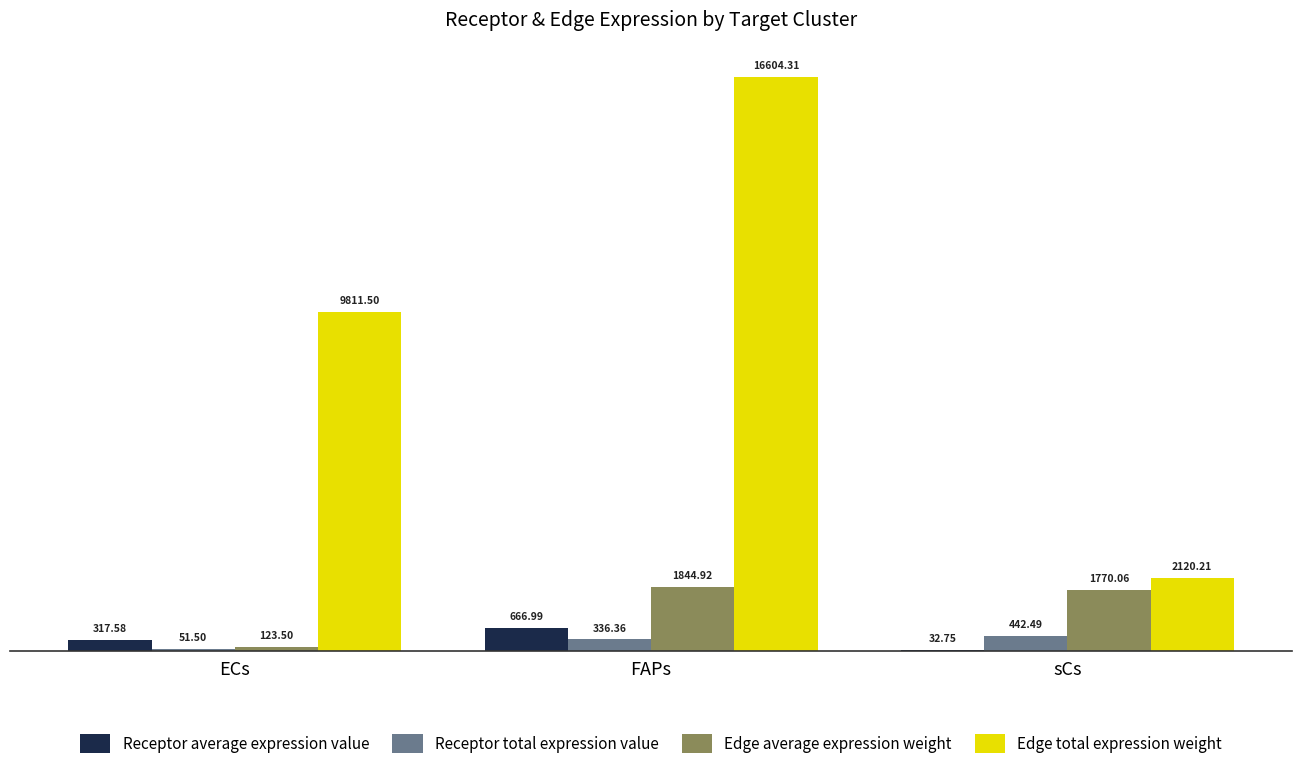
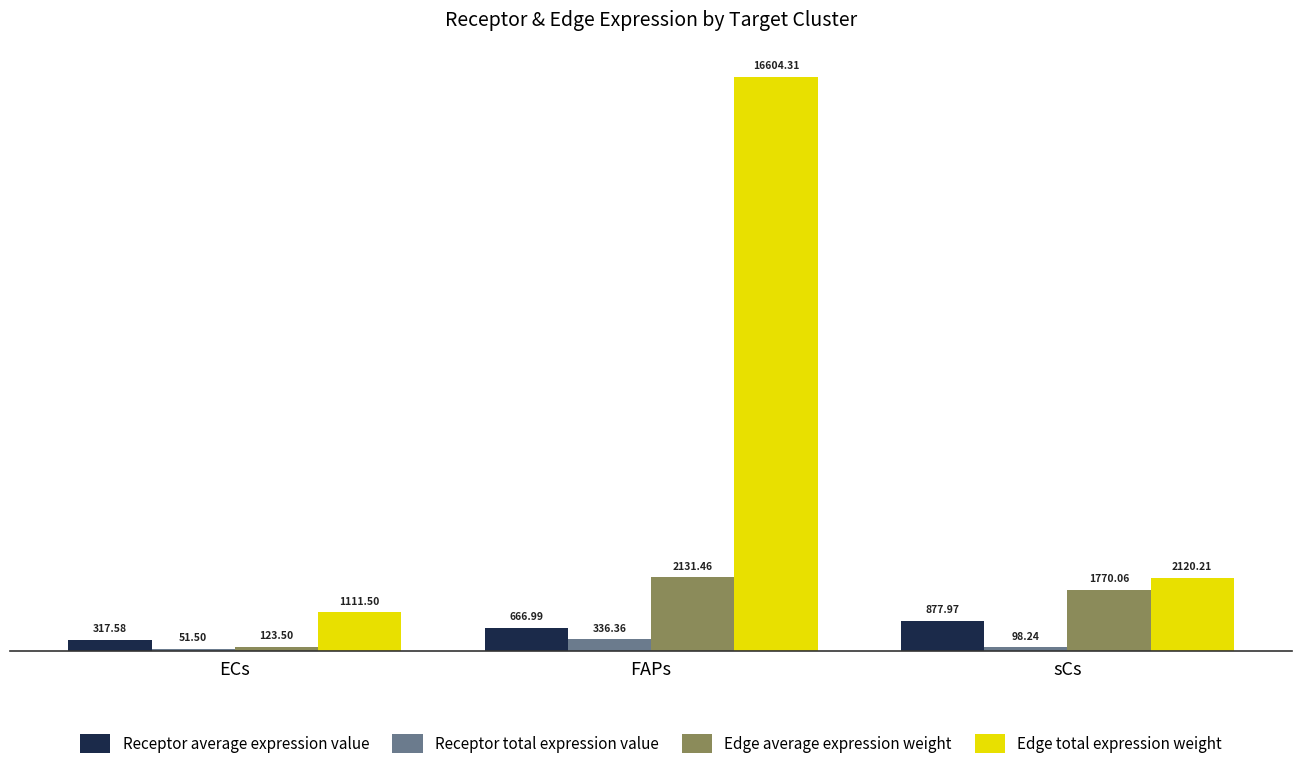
  {
    "Receptor average expression value": {
      "ECs": 317.58,
      "FAPs": 666.99,
-     "sCs": 32.75
+     "sCs": 877.97
    },
    "Receptor total expression value": {
      "ECs": 51.50,
      "FAPs": 336.36,
-     "sCs": 442.49
+     "sCs": 98.24
    },
    "Edge average expression weight": {
      "ECs": 123.50,
-     "FAPs": 1844.92,
+     "FAPs": 2131.46,
      "sCs": 1770.06
    },
    "Edge total expression weight": {
-     "ECs": 9811.50,
+     "ECs": 1111.50,
      "FAPs": 16604.31,
      "sCs": 2120.21
    }
  }
